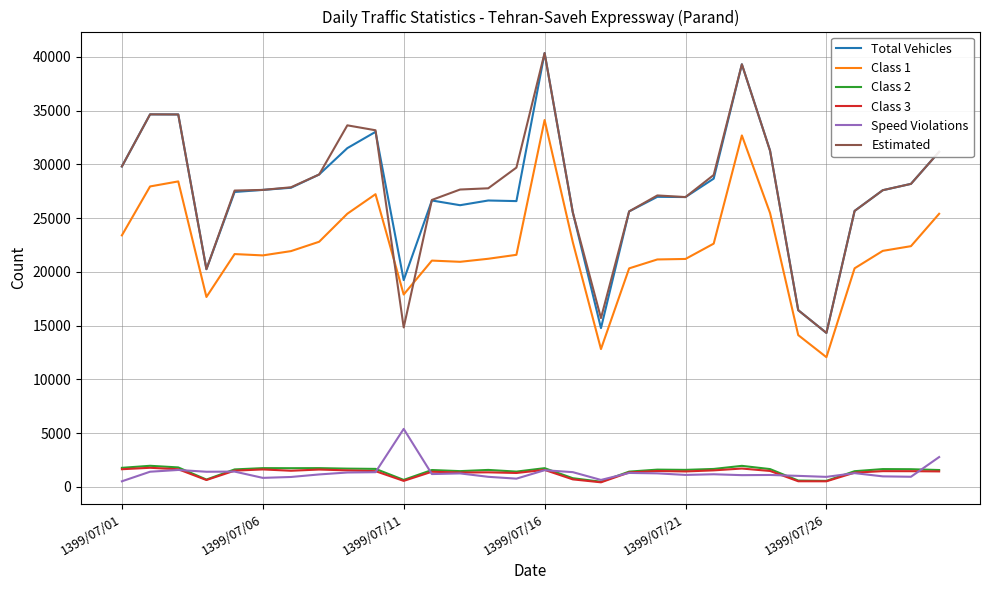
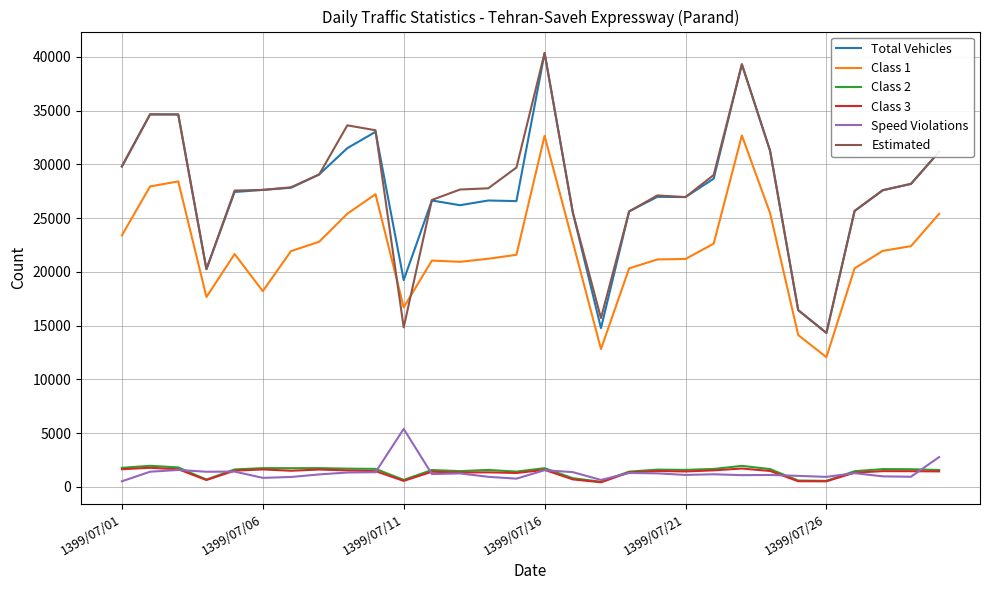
  {
    "Total Vehicles": {
      "1399/07/11": 19200
    },
    "Class 1": {
      "1399/07/01": 23400,
-     "1399/07/06": 21500,
-     "1399/07/11": 17900,
-     "1399/07/16": 34100,
+     "1399/07/06": 18200,
+     "1399/07/11": 16700,
+     "1399/07/16": 32700,
      "1399/07/21": 21200,
      "1399/07/26": 12100
    },
    "Speed Violations": {
      "1399/07/01": 500,
      "1399/07/06": 800,
      "1399/07/11": 5400,
      "1399/07/21": 1100,
      "1399/07/26": 900
    },
    "Estimated": {
      "1399/07/11": 14800
    }
  }
